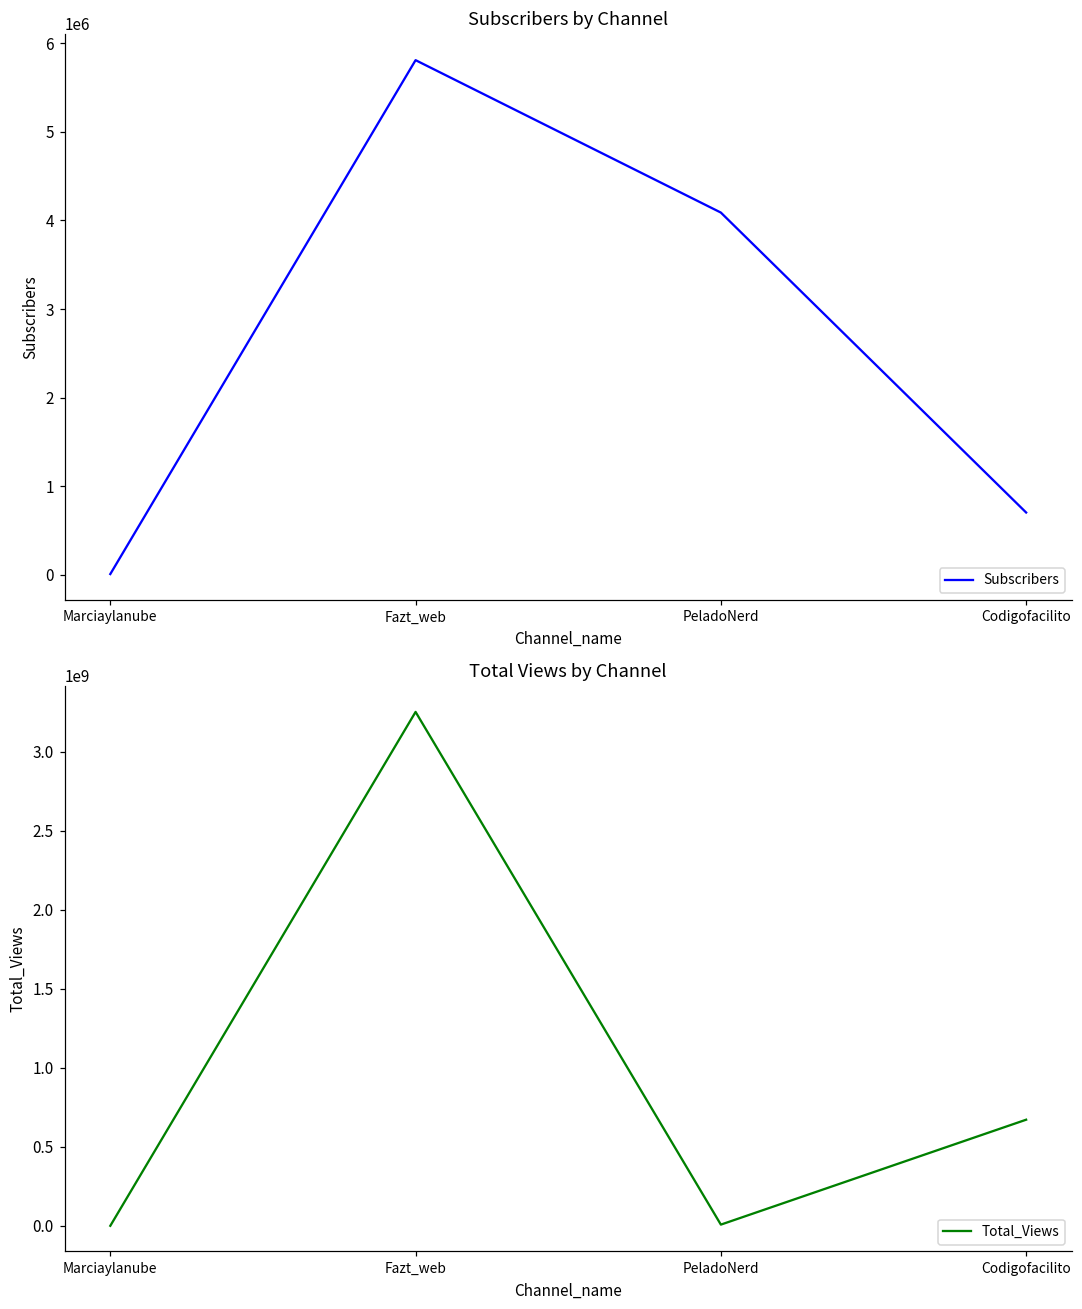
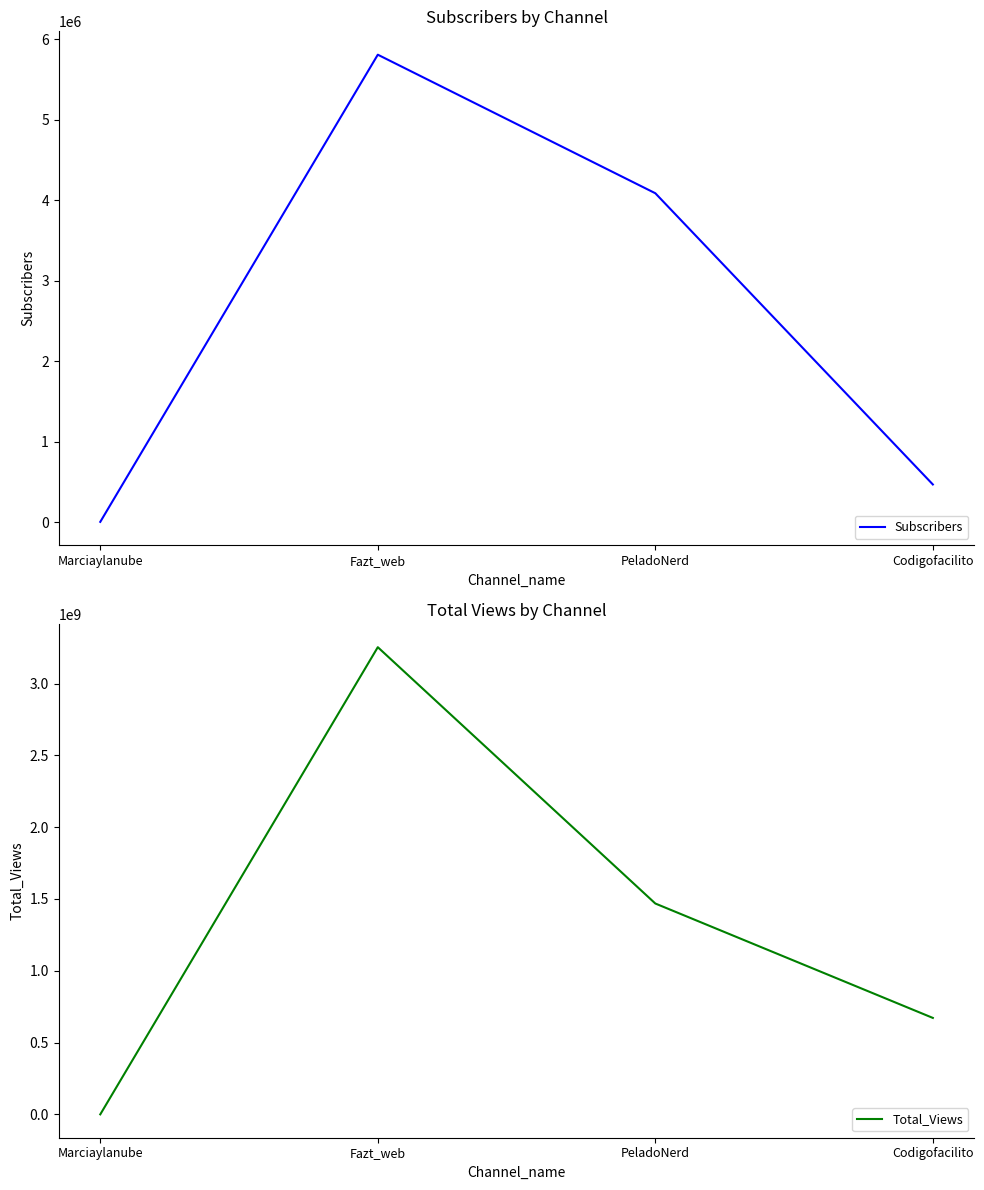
  {
    "Subscribers by Channel": {
      "Marciaylanube": 0,
      "Fazt_web": 5800000,
      "PeladoNerd": 4100000,
-     "Codigofacilito": 700000
+     "Codigofacilito": 500000
    },
    "Total Views by Channel": {
      "Marciaylanube": 0,
      "Fazt_web": 3250000000,
-     "PeladoNerd": 10000000,
+     "PeladoNerd": 1470000000,
      "Codigofacilito": 670000000
    }
  }
